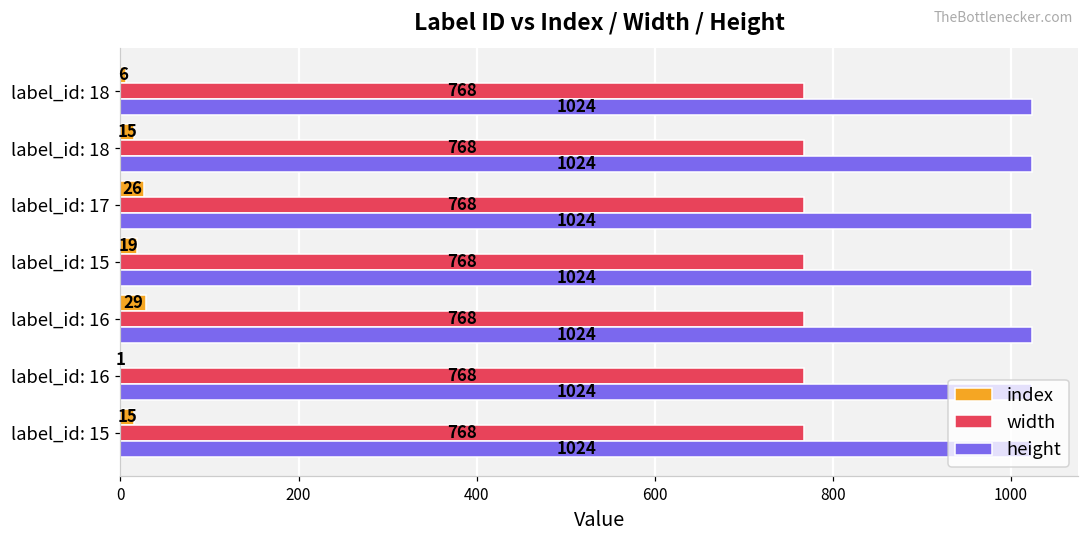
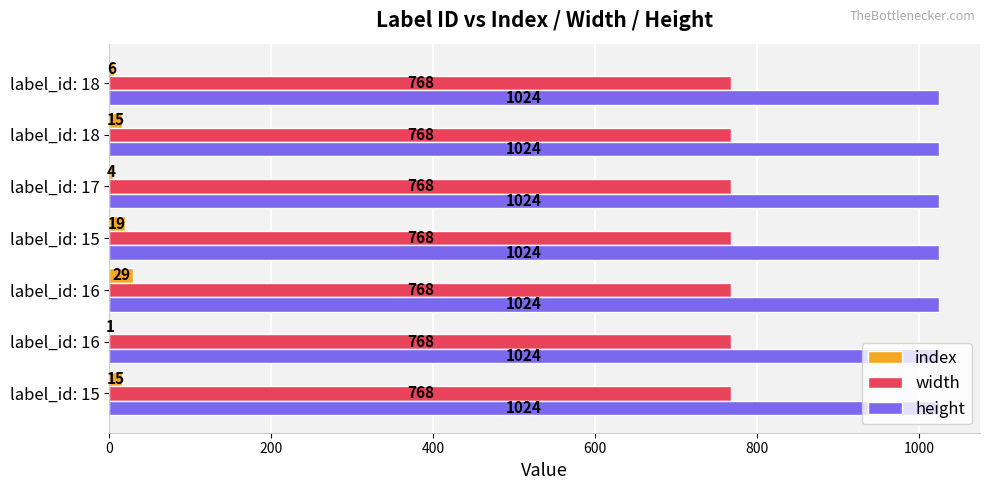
  {
    "index": {
-     "label_id: 17": 26
+     "label_id: 17": 4
    },
    "width": {
      "label_id: 17": 768
    },
    "height": {
      "label_id: 17": 1024
    }
  }
